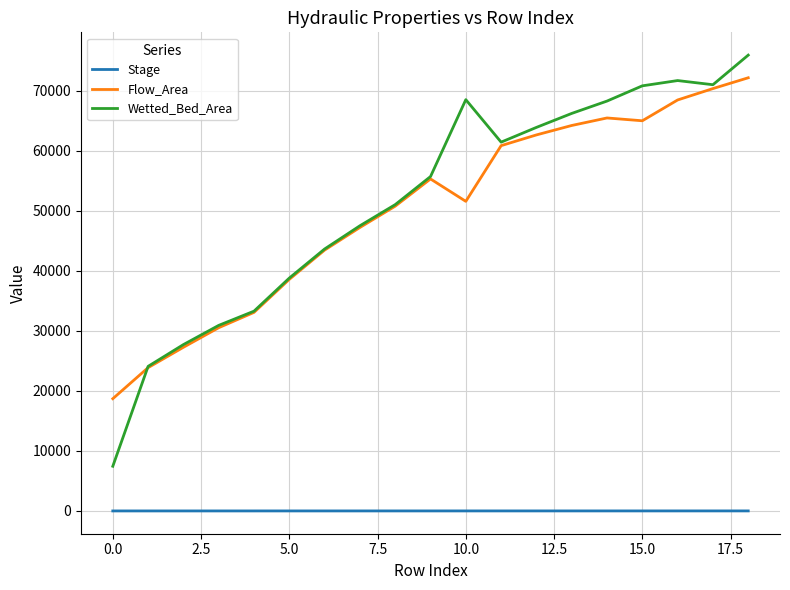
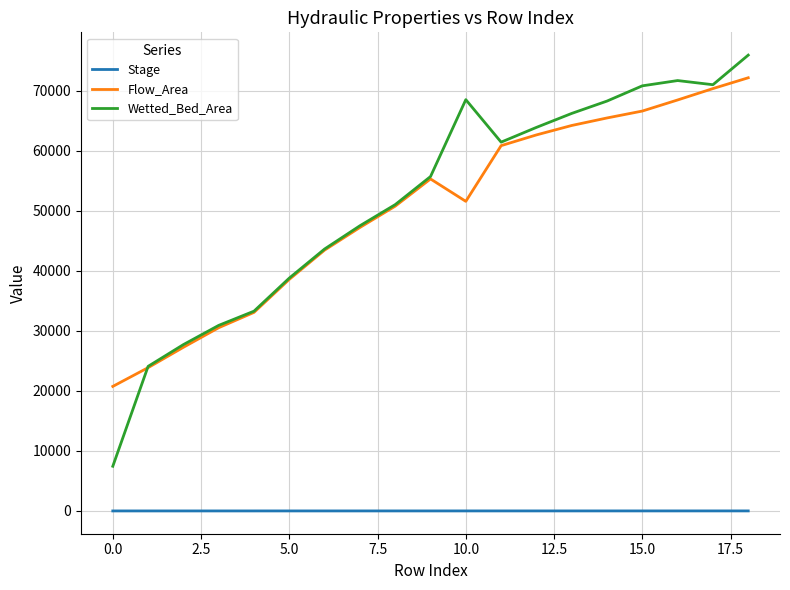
  {
    "Stage": {
      "0.0": 0,
      "5.0": 0,
      "10.0": 0,
      "15.0": 0
    },
    "Flow_Area": {
-     "0.0": 19000,
+     "0.0": 21000,
      "10.0": 52000,
-     "15.0": 65000
+     "15.0": 67000
    },
    "Wetted_Bed_Area": {
      "0.0": 7000,
      "10.0": 68000,
      "15.0": 71000
    }
  }
